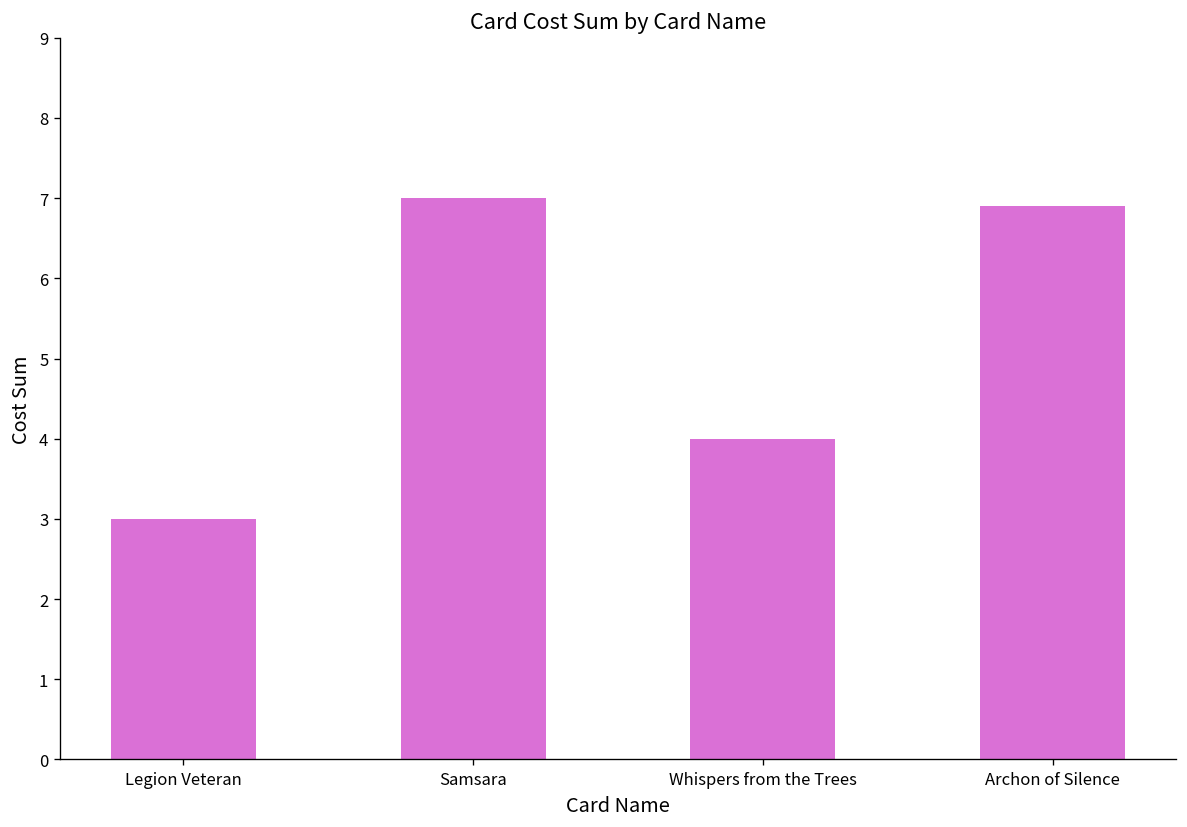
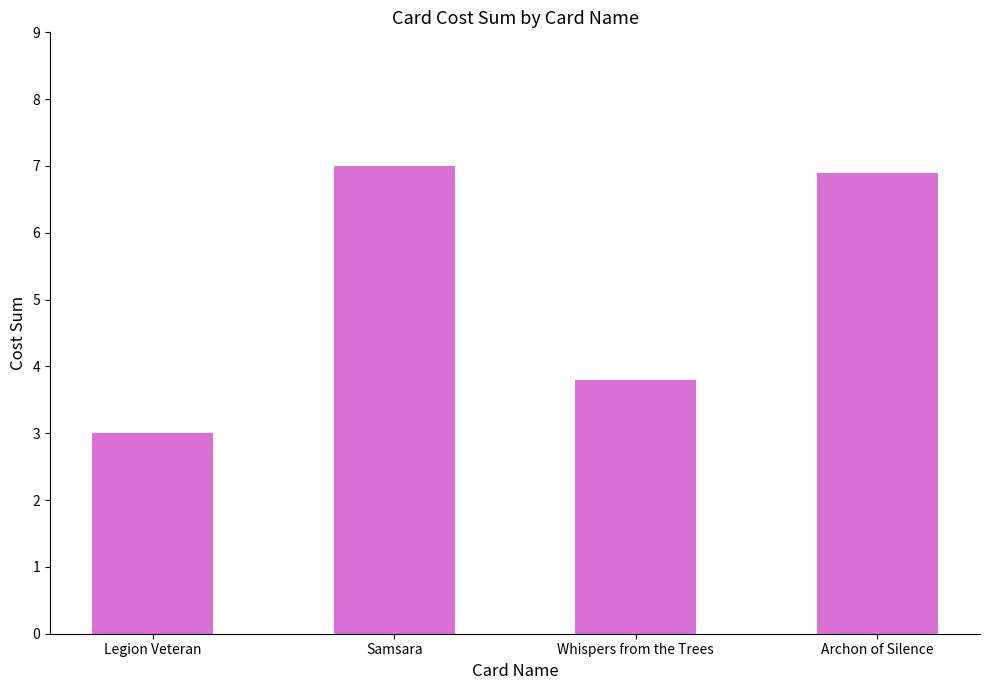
  {
    "Legion Veteran": 3.0,
    "Samsara": 7.0,
-   "Whispers from the Trees": 4.0,
+   "Whispers from the Trees": 3.8,
    "Archon of Silence": 6.9
  }
